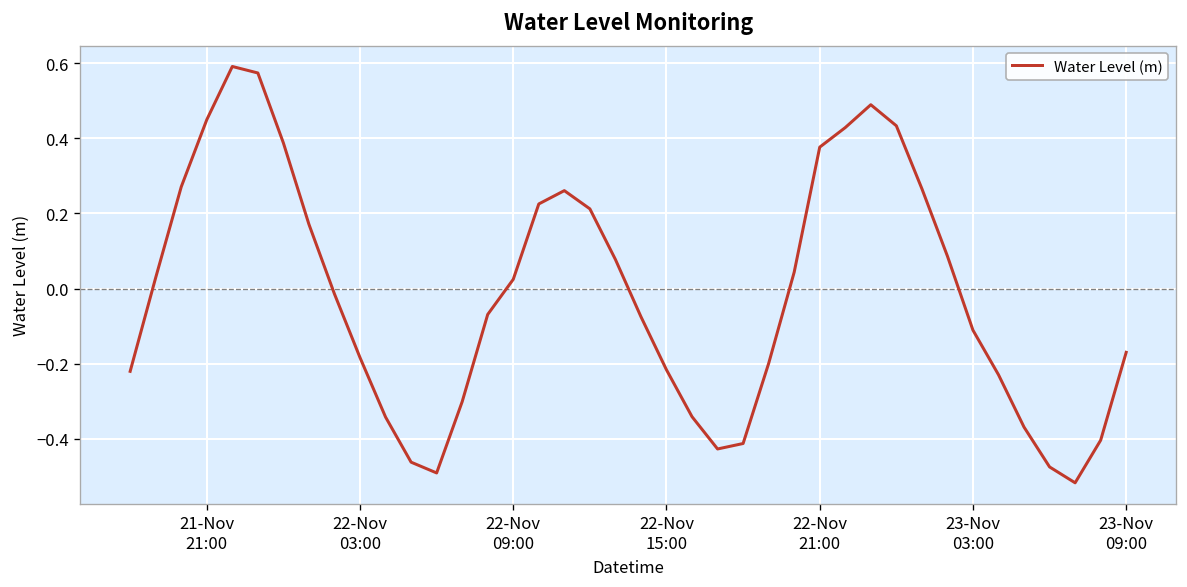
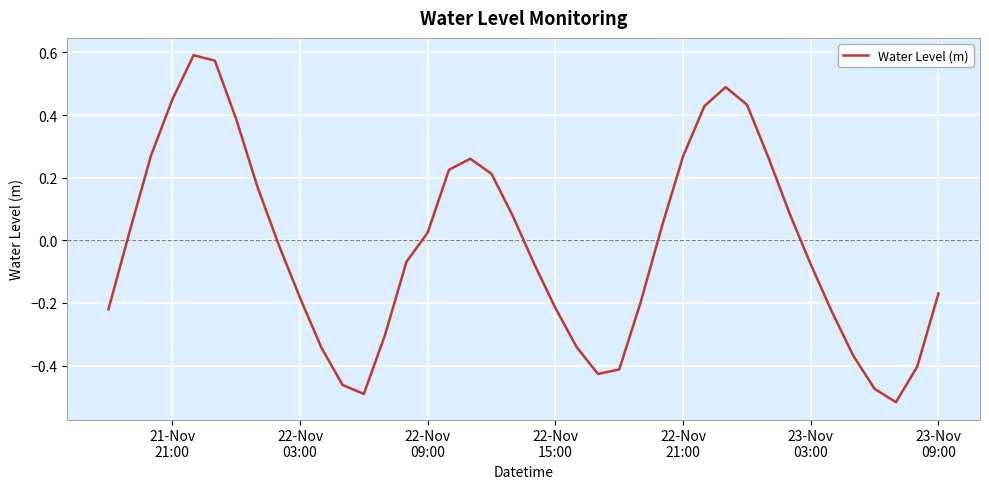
  {
    "21-Nov 21:00": 0.45,
    "22-Nov 03:00": -0.18,
    "22-Nov 09:00": 0.02,
    "22-Nov 15:00": -0.22,
-   "22-Nov 21:00": 0.38,
-   "23-Nov 03:00": -0.11,
+   "22-Nov 21:00": 0.27,
+   "23-Nov 03:00": -0.08,
    "23-Nov 09:00": -0.17
  }
